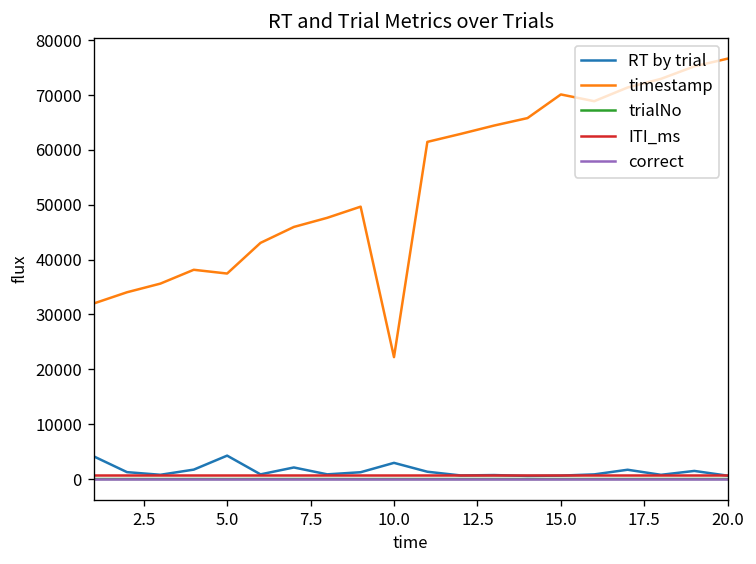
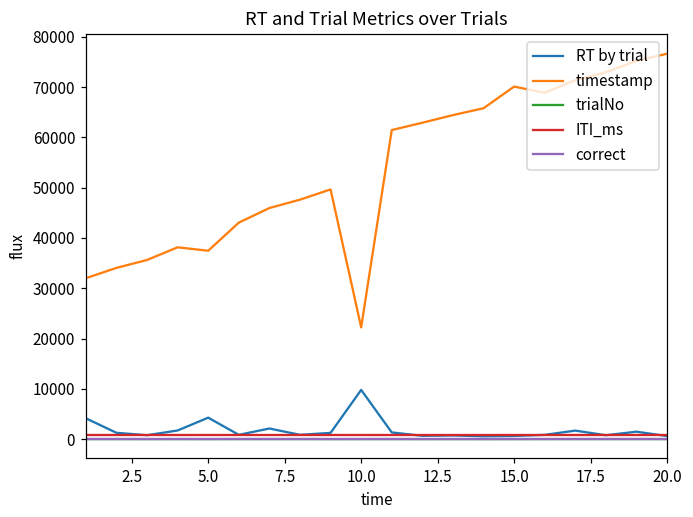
  {
    "RT by trial": {
      "5.0": 4000,
-     "10.0": 3000
+     "10.0": 10000
    },
    "timestamp": {
      "5.0": 37000,
      "10.0": 22000,
      "15.0": 70000,
      "20.0": 77000
    },
    "correct": {
      "5.0": 0,
      "10.0": 0,
      "15.0": 0,
      "20.0": 0
    },
    "ITI_ms": {
      "5.0": 1000,
      "10.0": 1000
    }
  }
